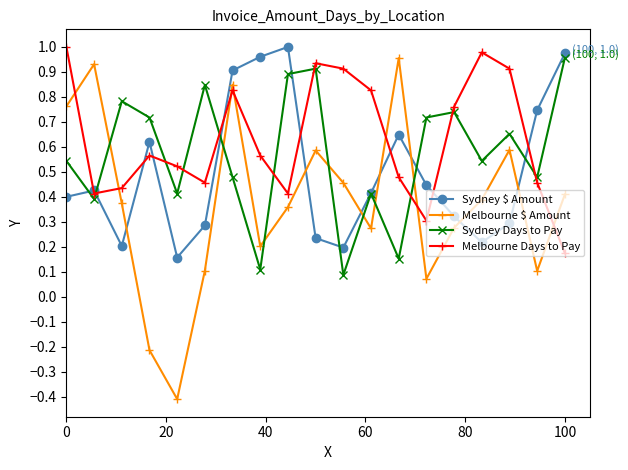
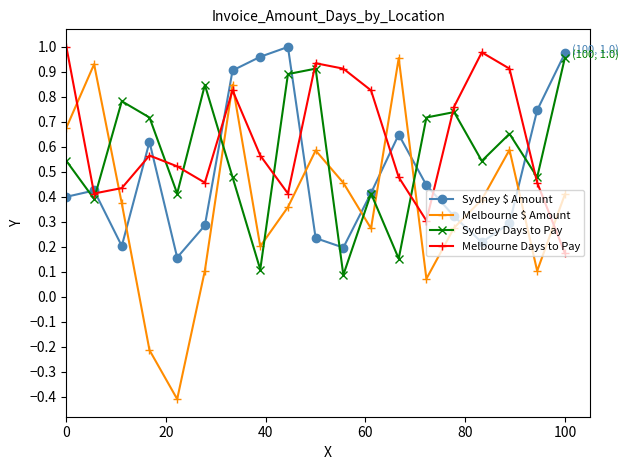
  {
    "Sydney $ Amount": {
      "0": 0.40
    },
    "Melbourne $ Amount": {
-     "0": 0.76
+     "0": 0.68
    },
    "Sydney Days to Pay": {
      "0": 0.54
    },
    "Melbourne Days to Pay": {
      "0": 1.00
    }
  }
